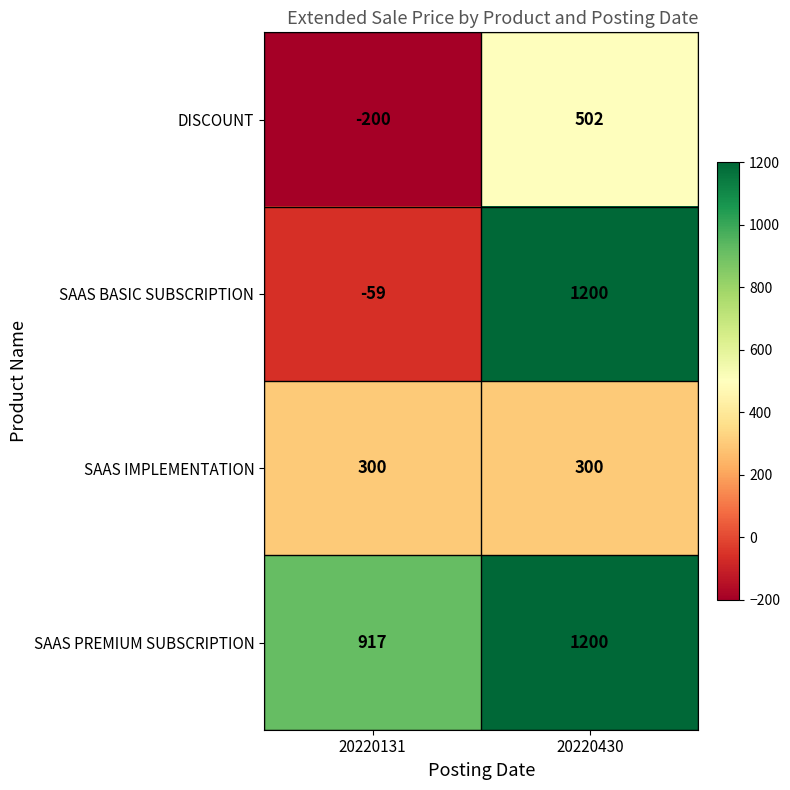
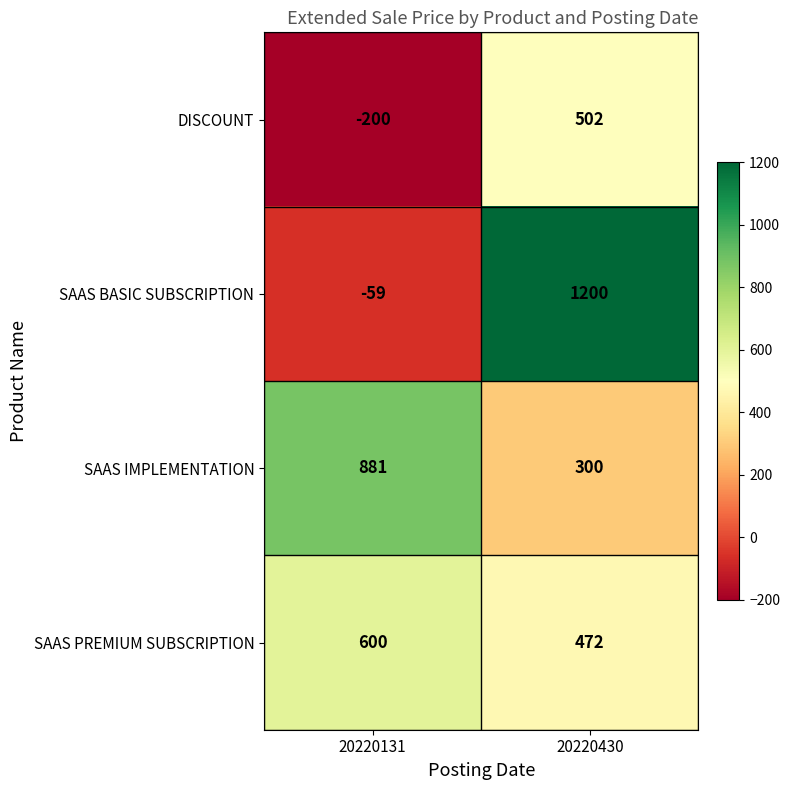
  {
    "DISCOUNT": {
      "20220131": -200,
      "20220430": 502
    },
    "SAAS BASIC SUBSCRIPTION": {
      "20220131": -59,
      "20220430": 1200
    },
    "SAAS IMPLEMENTATION": {
-     "20220131": 300,
+     "20220131": 881,
      "20220430": 300
    },
    "SAAS PREMIUM SUBSCRIPTION": {
-     "20220131": 917,
-     "20220430": 1200
+     "20220131": 600,
+     "20220430": 472
    }
  }
